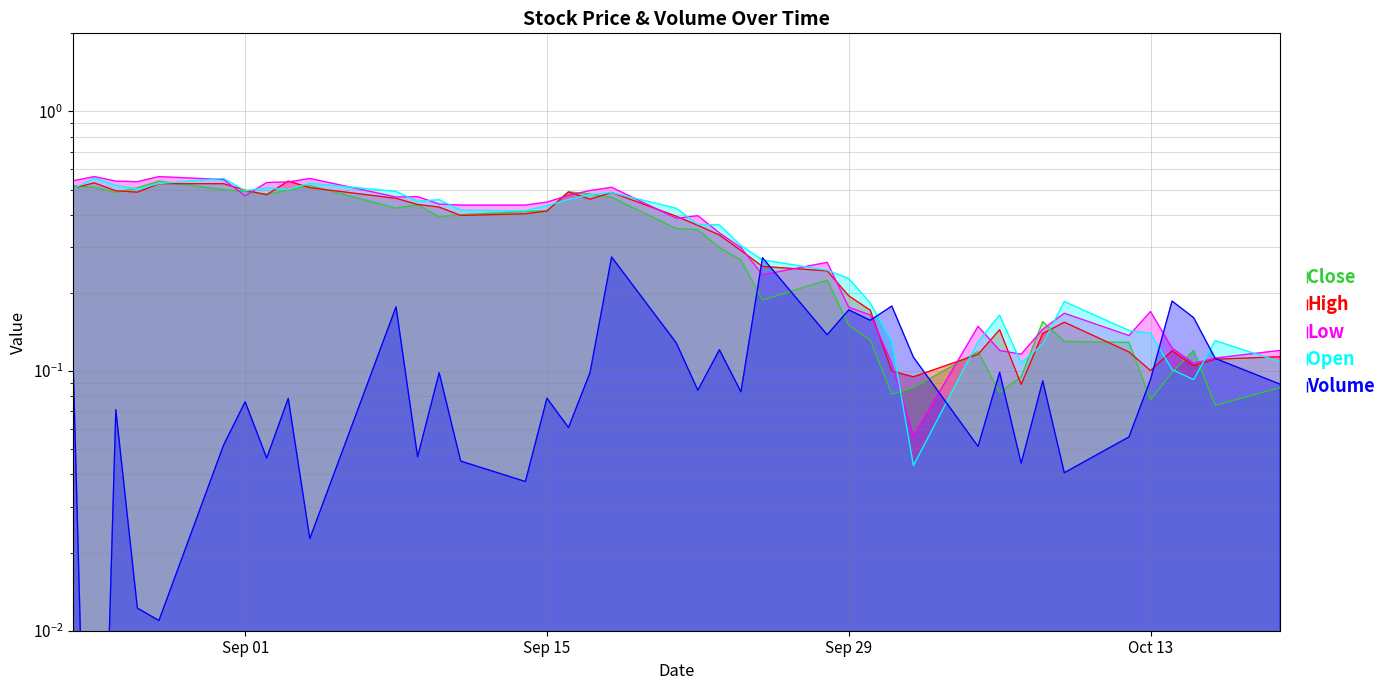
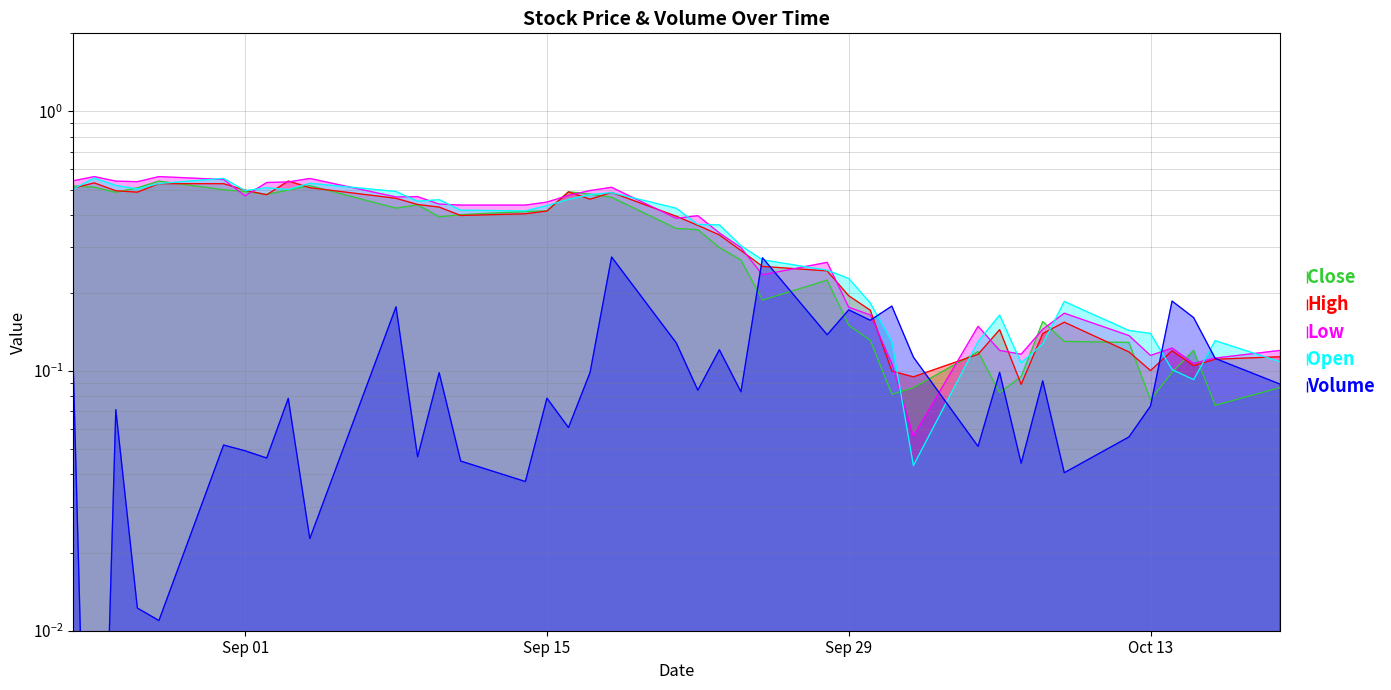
  {
    "Close": {
      "Sep 29": 0.15,
      "Oct 13": 0.078
    },
    "High": {
      "Sep 29": 0.20,
      "Oct 13": 0.100
    },
    "Low": {
      "Sep 01": 0.47,
      "Sep 15": 0.45,
      "Sep 29": 0.18,
-     "Oct 13": 0.17
+     "Oct 13": 0.11
    },
    "Open": {
      "Sep 15": 0.43,
      "Sep 29": 0.23,
      "Oct 13": 0.14
    },
    "Volume": {
-     "Sep 01": 0.076,
+     "Sep 01": 0.049,
      "Sep 15": 0.079,
      "Sep 29": 0.17,
-     "Oct 13": 0.093
+     "Oct 13": 0.073
    }
  }
